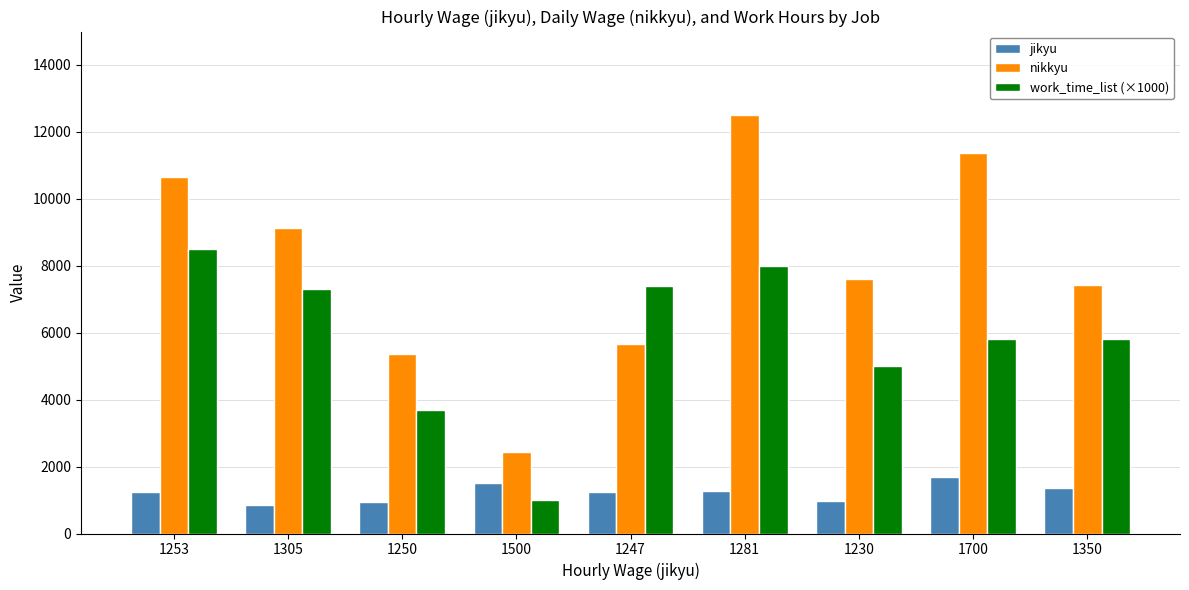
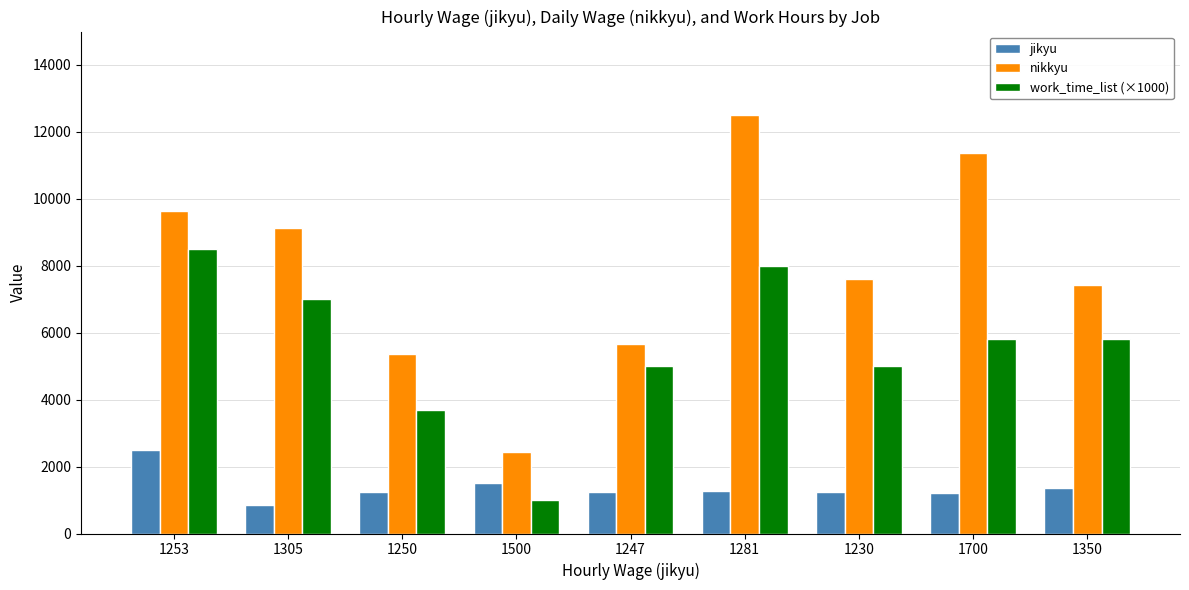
  {
    "jikyu": {
-     "1253": 1300,
+     "1253": 2500,
      "1305": 900,
-     "1250": 900,
+     "1250": 1300,
      "1500": 1500,
      "1247": 1200,
      "1281": 1300,
-     "1230": 1000,
-     "1700": 1700,
+     "1230": 1200,
+     "1700": 1200,
      "1350": 1400
    },
    "nikkyu": {
-     "1253": 10700,
+     "1253": 9600,
      "1305": 9100,
      "1250": 5400,
      "1500": 2400,
      "1247": 5700,
      "1281": 12500,
      "1230": 7600,
      "1700": 11400,
      "1350": 7400
    },
    "work_time_list (×1000)": {
      "1253": 8500,
-     "1305": 7300,
+     "1305": 7000,
      "1250": 3700,
      "1500": 1000,
-     "1247": 7400,
+     "1247": 5000,
      "1281": 8000,
      "1230": 5000,
      "1700": 5800,
      "1350": 5800
    }
  }
